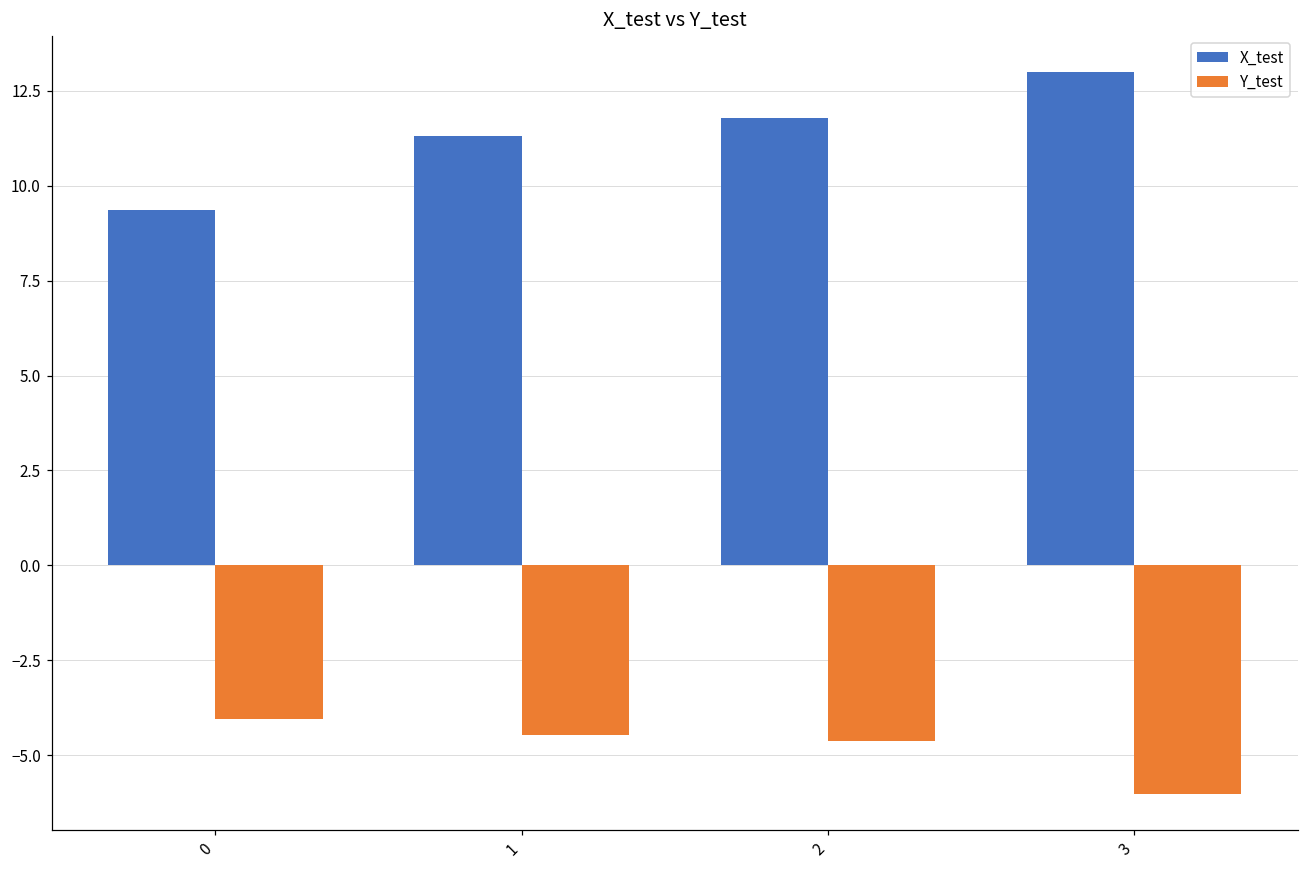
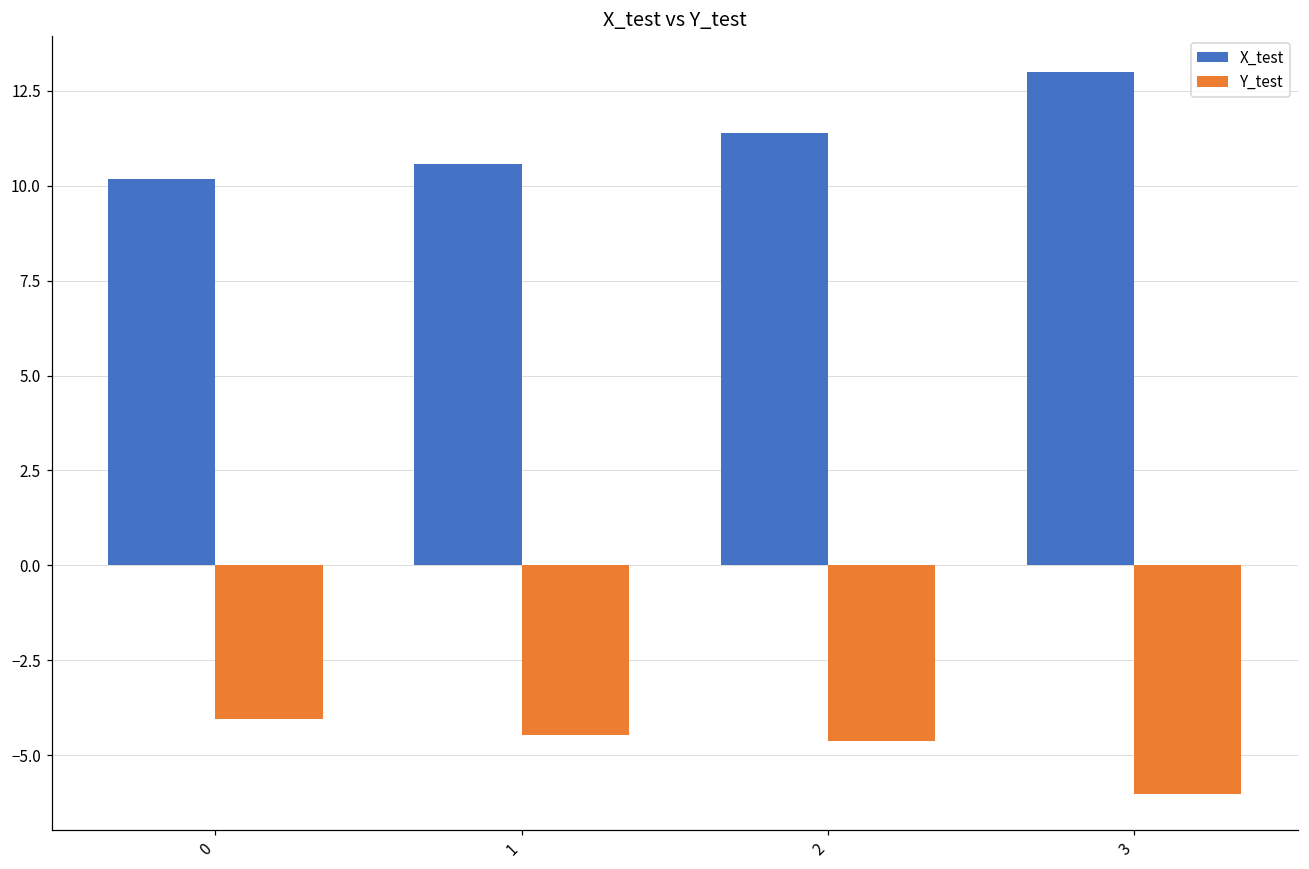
  {
    "X_test": {
-     "0": 9.4,
-     "1": 11.3,
-     "2": 11.8,
+     "0": 10.2,
+     "1": 10.6,
+     "2": 11.4,
      "3": 13.0
    },
    "Y_test": {
      "0": -4.1,
      "1": -4.5,
      "2": -4.6,
      "3": -6.0
    }
  }
